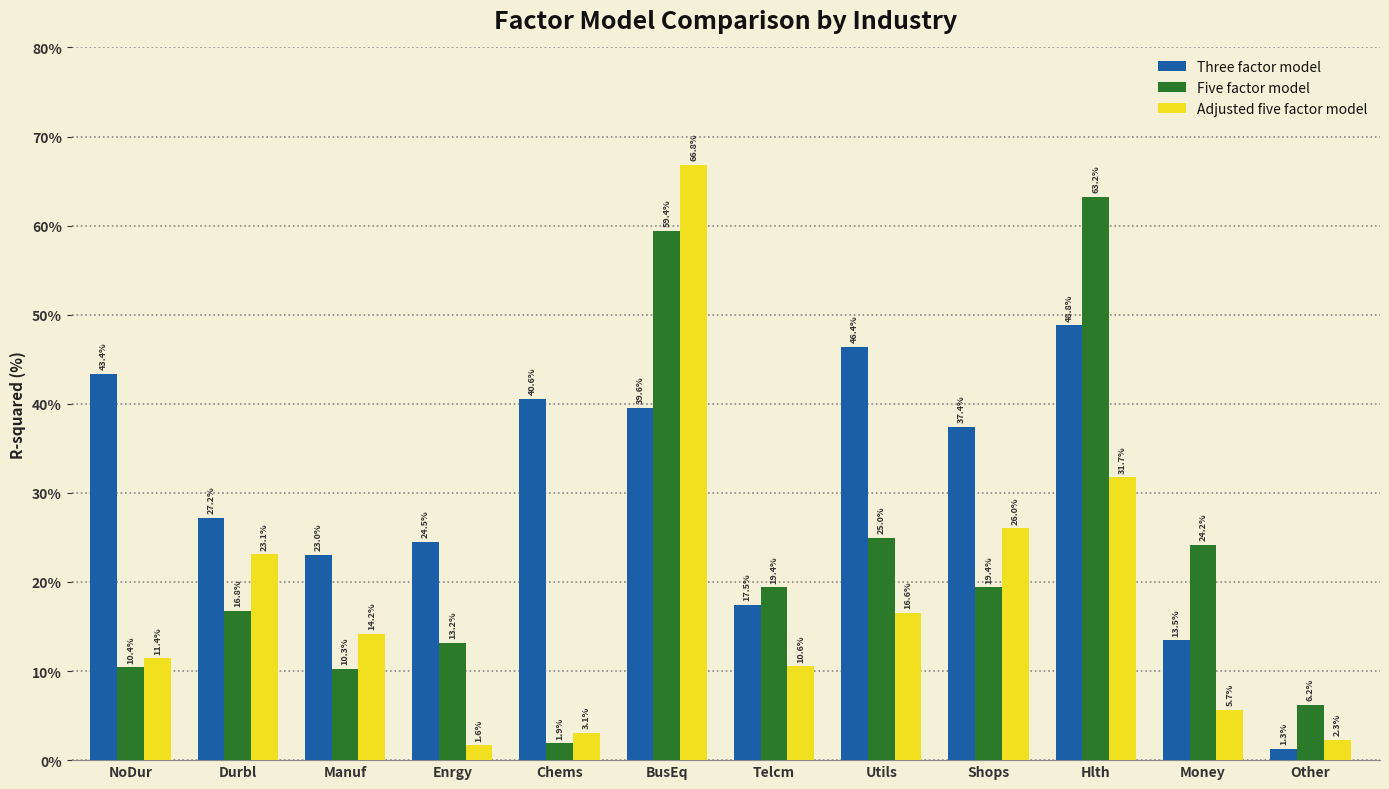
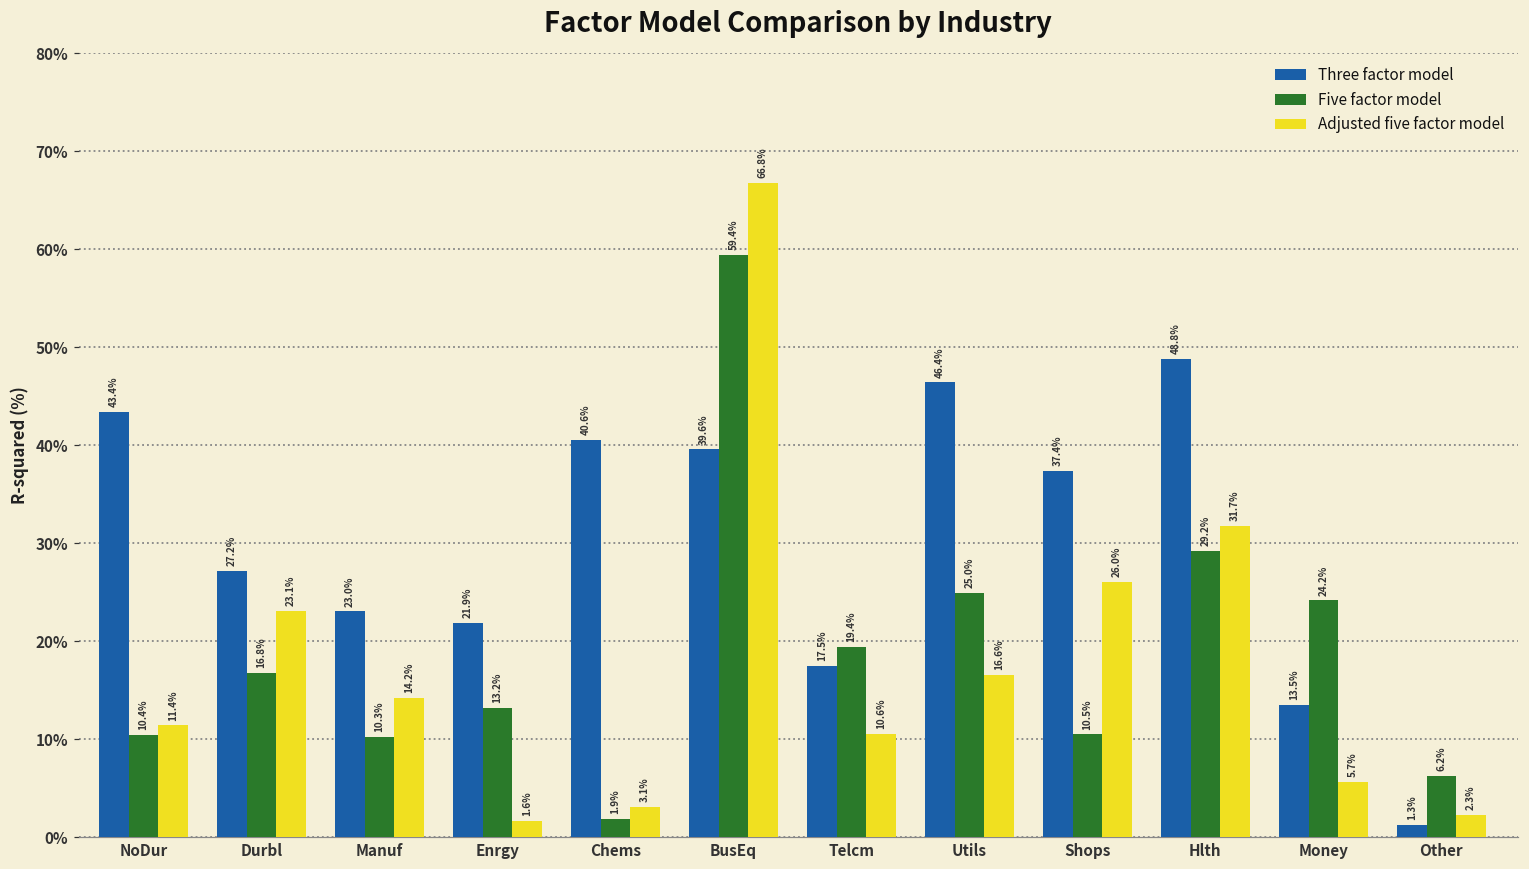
  {
    "Three factor model": {
      "NoDur": "43.4%",
      "Durbl": "27.2%",
      "Manuf": "23.0%",
-     "Enrgy": "24.5%",
+     "Enrgy": "21.9%",
      "Chems": "40.6%",
      "BusEq": "39.6%",
      "Telcm": "17.5%",
      "Utils": "46.4%",
      "Shops": "37.4%",
      "Hlth": "48.8%",
      "Money": "13.5%",
      "Other": "1.3%"
    },
    "Five factor model": {
      "NoDur": "10.4%",
      "Durbl": "16.8%",
      "Manuf": "10.3%",
      "Enrgy": "13.2%",
      "Chems": "1.9%",
      "BusEq": "59.4%",
      "Telcm": "19.4%",
      "Utils": "25.0%",
-     "Shops": "19.4%",
-     "Hlth": "63.2%",
+     "Shops": "10.5%",
+     "Hlth": "29.2%",
      "Money": "24.2%",
      "Other": "6.2%"
    },
    "Adjusted five factor model": {
      "NoDur": "11.4%",
      "Durbl": "23.1%",
      "Manuf": "14.2%",
      "Enrgy": "1.6%",
      "Chems": "3.1%",
      "BusEq": "66.8%",
      "Telcm": "10.6%",
      "Utils": "16.6%",
      "Shops": "26.0%",
      "Hlth": "31.7%",
      "Money": "5.7%",
      "Other": "2.3%"
    }
  }
